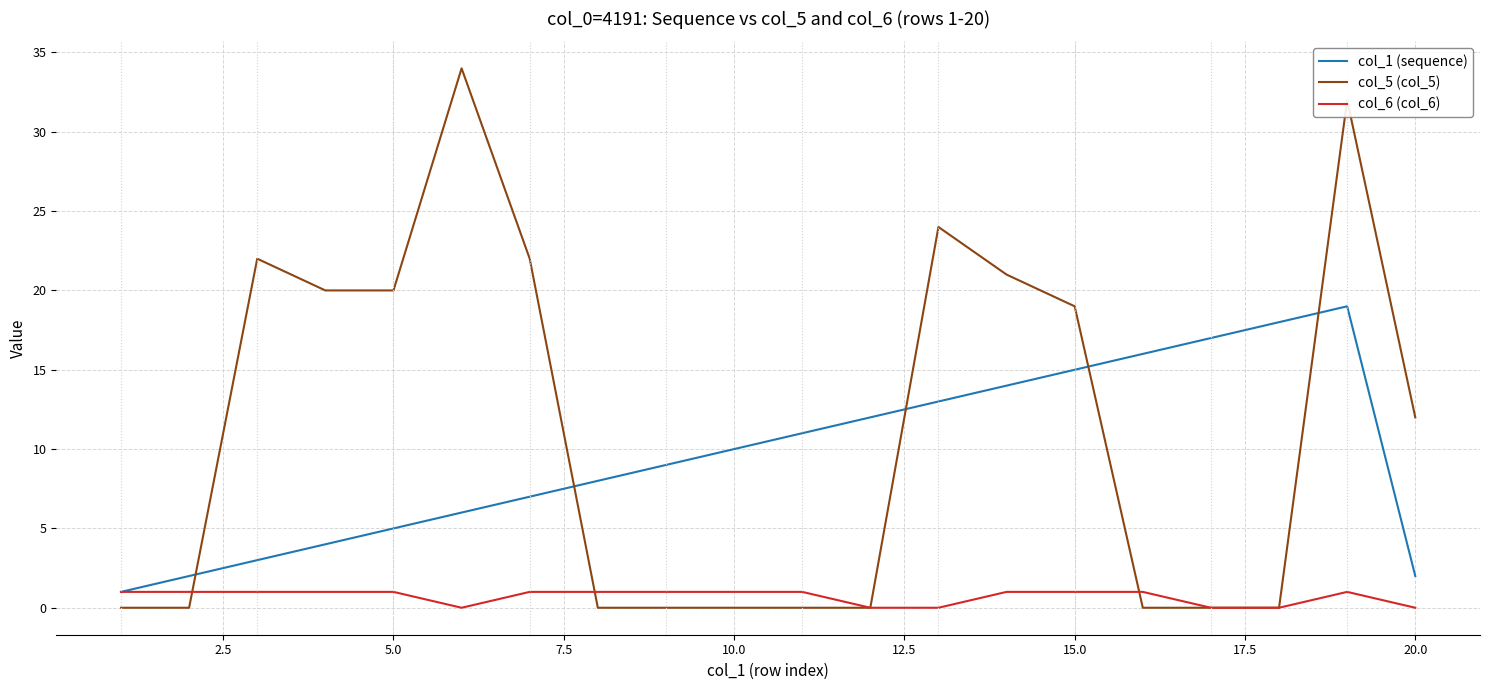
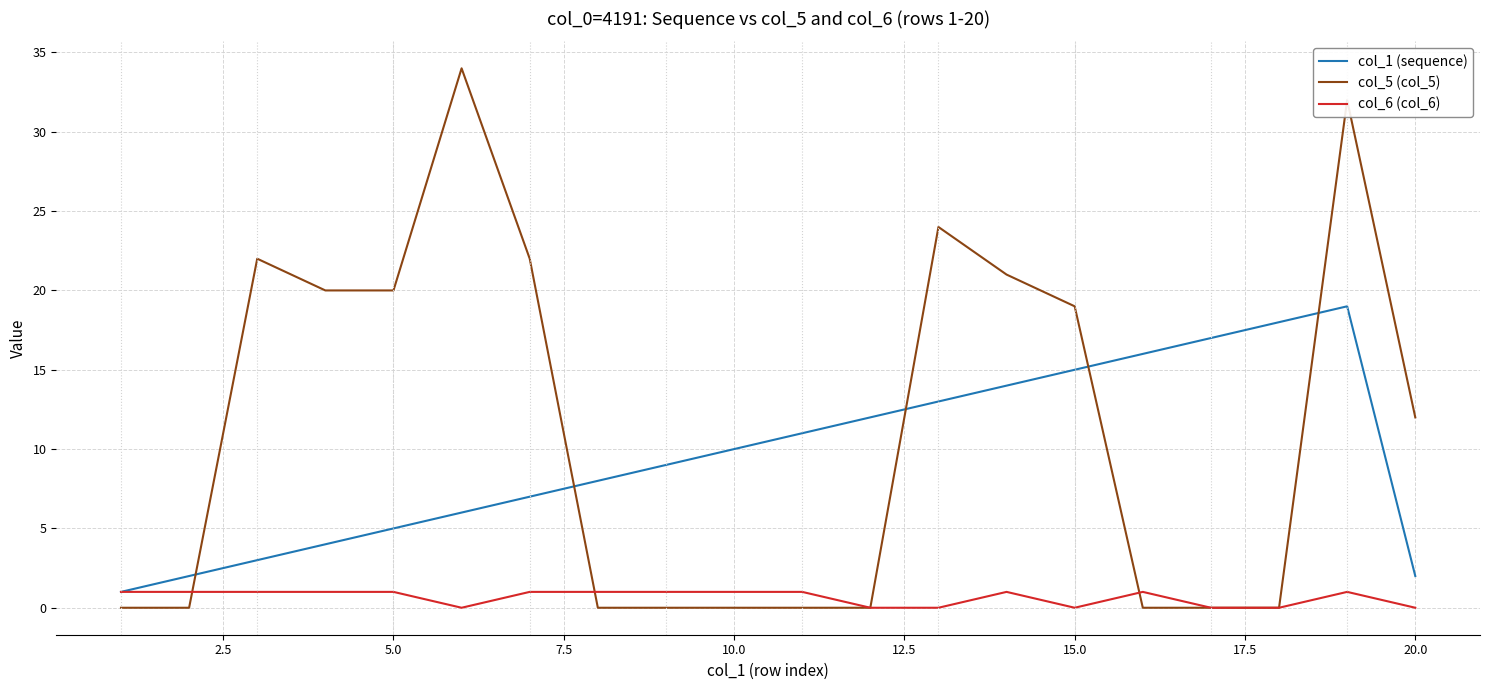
  {
    "col_1 (sequence)": {
      "5.0": 5,
      "10.0": 10,
      "15.0": 15,
      "20.0": 2
    },
    "col_5 (col_5)": {
      "5.0": 20,
      "10.0": 0,
      "15.0": 19,
      "20.0": 12
    },
    "col_6 (col_6)": {
      "5.0": 1,
      "10.0": 1,
-     "15.0": 1,
+     "15.0": 0,
      "20.0": 0
    }
  }
